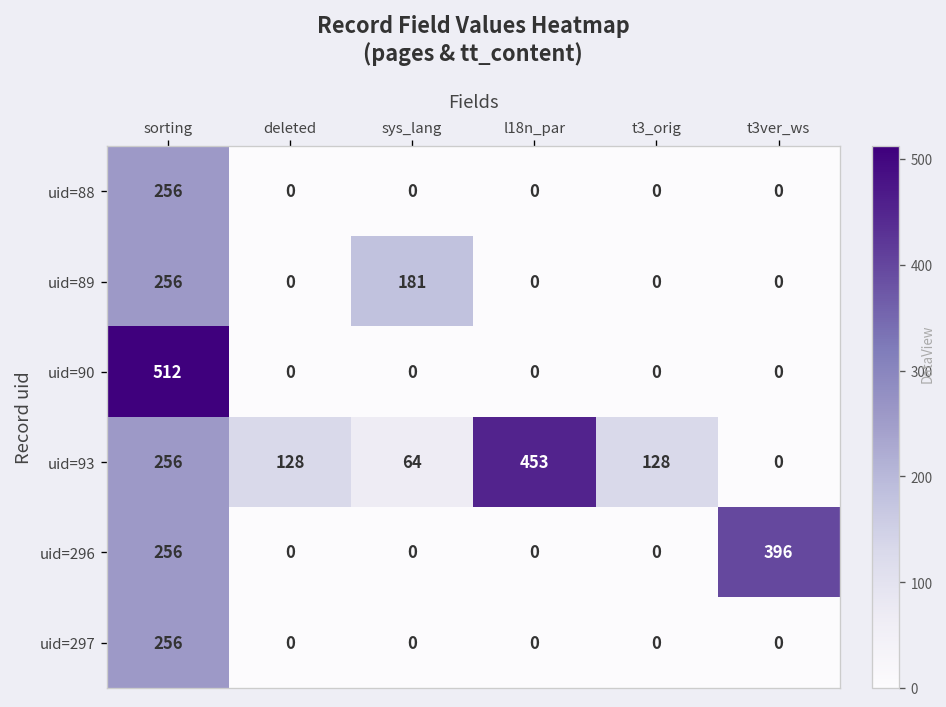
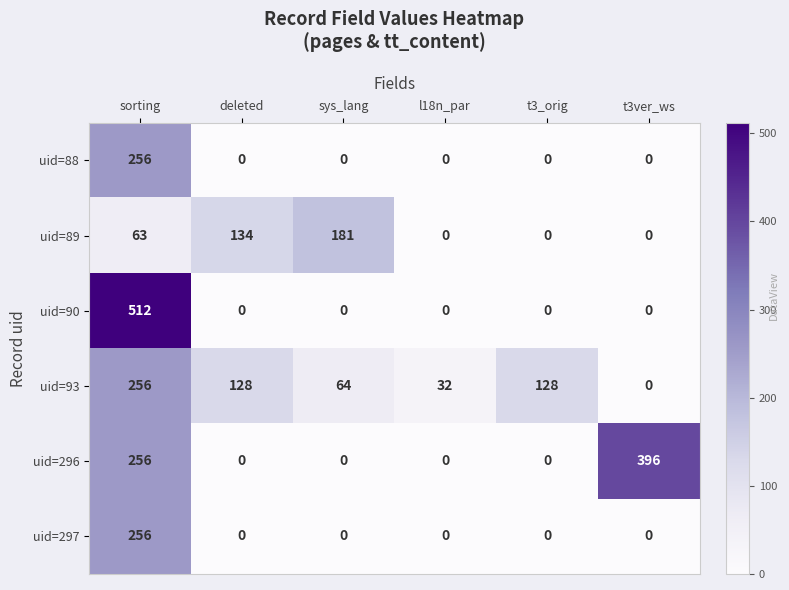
  {
    "uid=88": {
      "sorting": 256,
      "deleted": 0,
      "sys_lang": 0,
      "l18n_par": 0,
      "t3_orig": 0,
      "t3ver_ws": 0
    },
    "uid=89": {
-     "sorting": 256,
-     "deleted": 0,
+     "sorting": 63,
+     "deleted": 134,
      "sys_lang": 181,
      "l18n_par": 0,
      "t3_orig": 0,
      "t3ver_ws": 0
    },
    "uid=90": {
      "sorting": 512,
      "deleted": 0,
      "sys_lang": 0,
      "l18n_par": 0,
      "t3_orig": 0,
      "t3ver_ws": 0
    },
    "uid=93": {
      "sorting": 256,
      "deleted": 128,
      "sys_lang": 64,
-     "l18n_par": 453,
+     "l18n_par": 32,
      "t3_orig": 128,
      "t3ver_ws": 0
    },
    "uid=296": {
      "sorting": 256,
      "deleted": 0,
      "sys_lang": 0,
      "l18n_par": 0,
      "t3_orig": 0,
      "t3ver_ws": 396
    },
    "uid=297": {
      "sorting": 256,
      "deleted": 0,
      "sys_lang": 0,
      "l18n_par": 0,
      "t3_orig": 0,
      "t3ver_ws": 0
    }
  }
